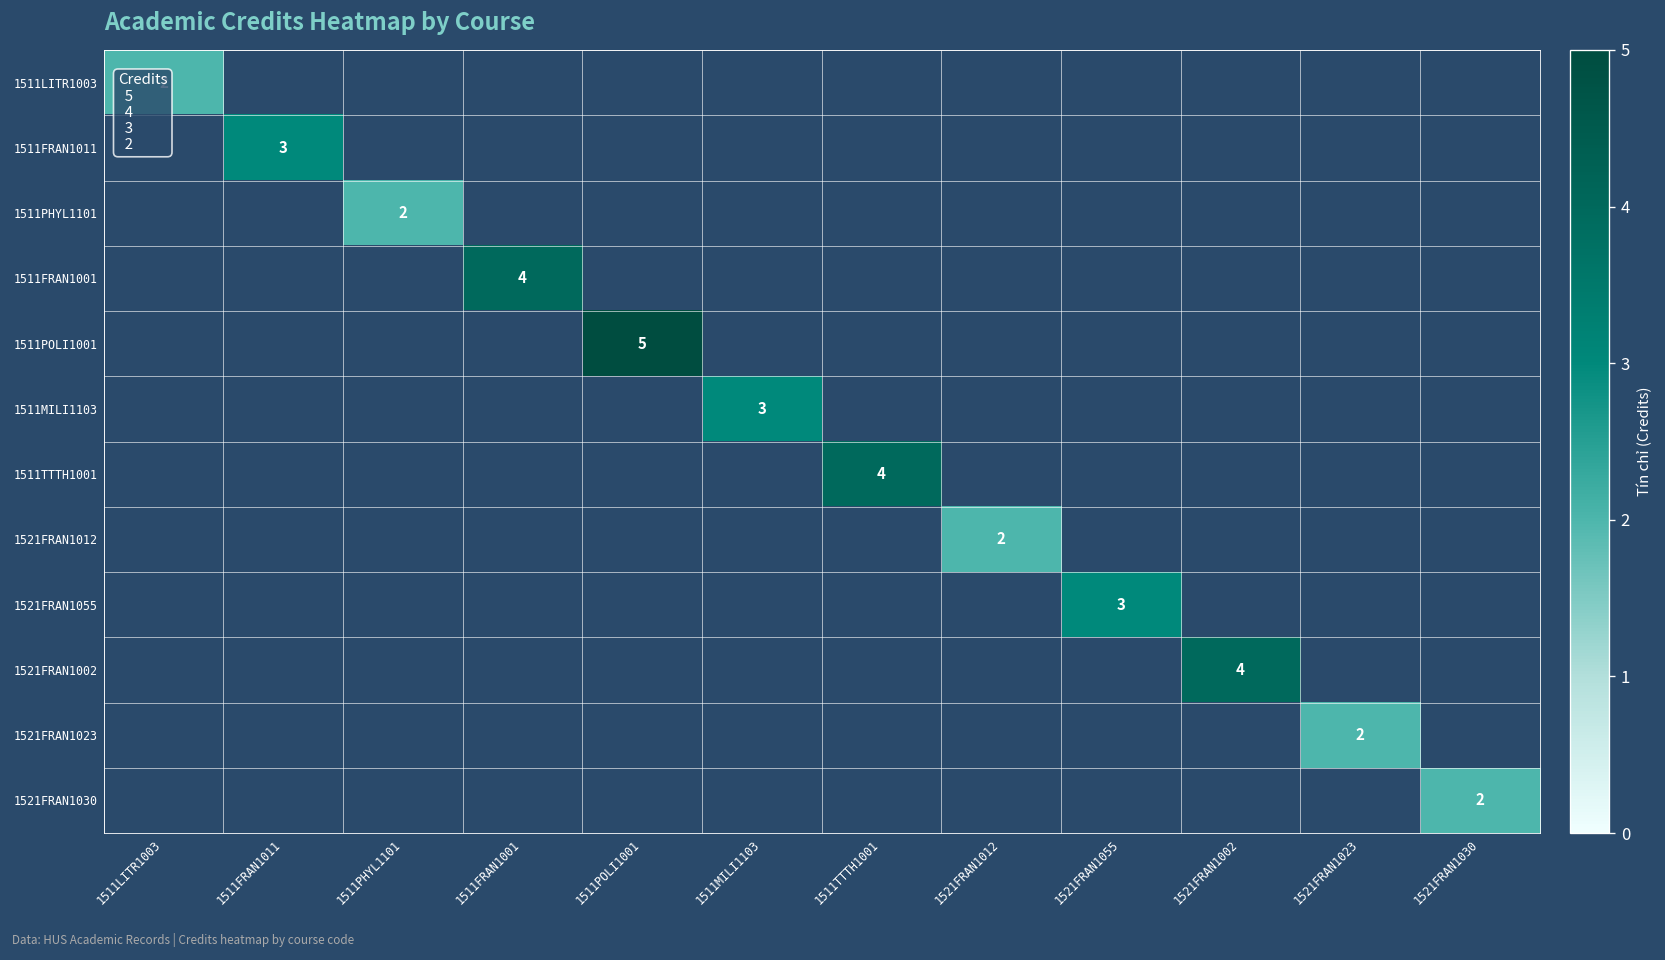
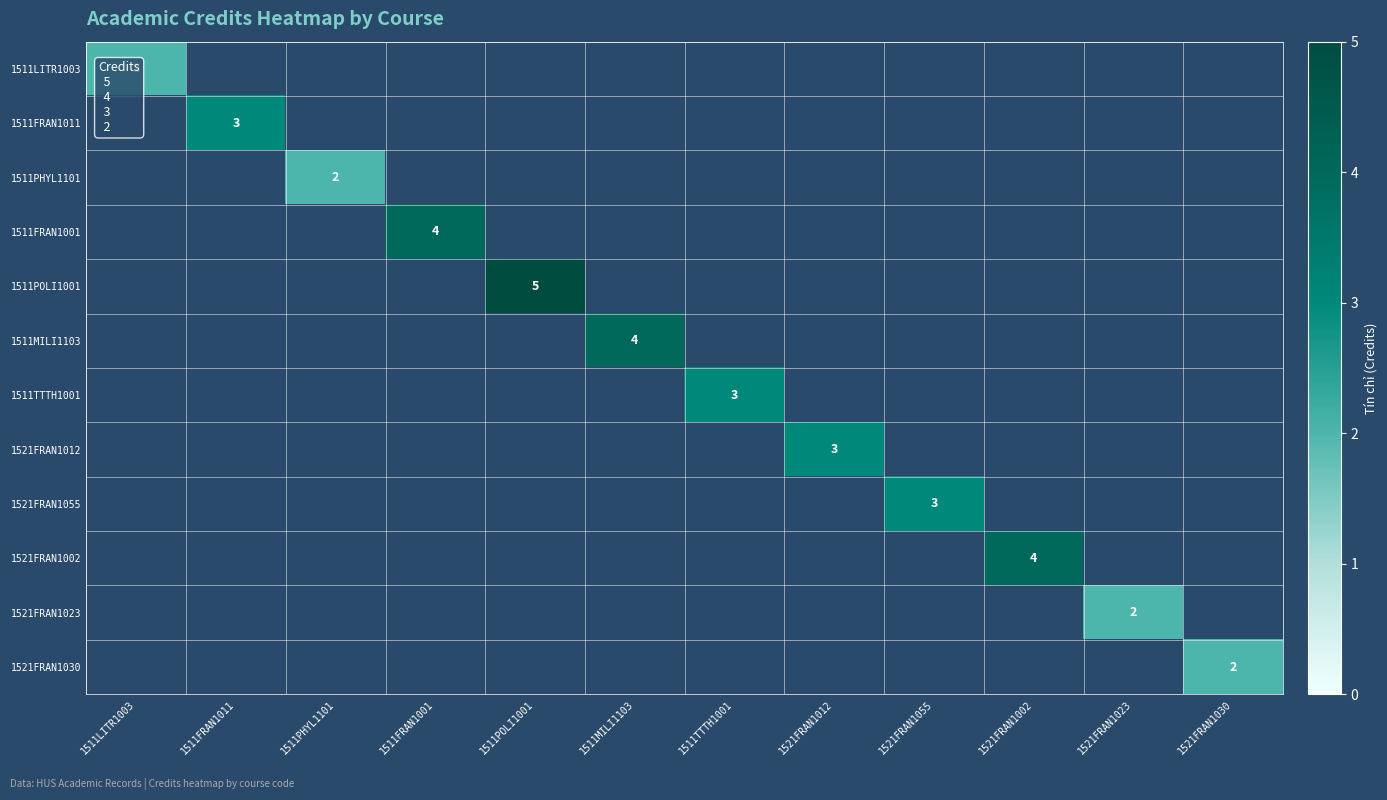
  {
    "1511FRAN1011": {
      "1511FRAN1011": 3
    },
    "1511PHYL1101": {
      "1511PHYL1101": 2
    },
    "1511FRAN1001": {
      "1511FRAN1001": 4
    },
    "1511POLI1001": {
      "1511POLI1001": 5
    },
    "1511MILI1103": {
-     "1511MILI1103": 3
+     "1511MILI1103": 4
    },
    "1511TTTH1001": {
-     "1511TTTH1001": 4
+     "1511TTTH1001": 3
    },
    "1521FRAN1012": {
-     "1521FRAN1012": 2
+     "1521FRAN1012": 3
    },
    "1521FRAN1055": {
      "1521FRAN1055": 3
    },
    "1521FRAN1002": {
      "1521FRAN1002": 4
    },
    "1521FRAN1023": {
      "1521FRAN1023": 2
    },
    "1521FRAN1030": {
      "1521FRAN1030": 2
    }
  }
